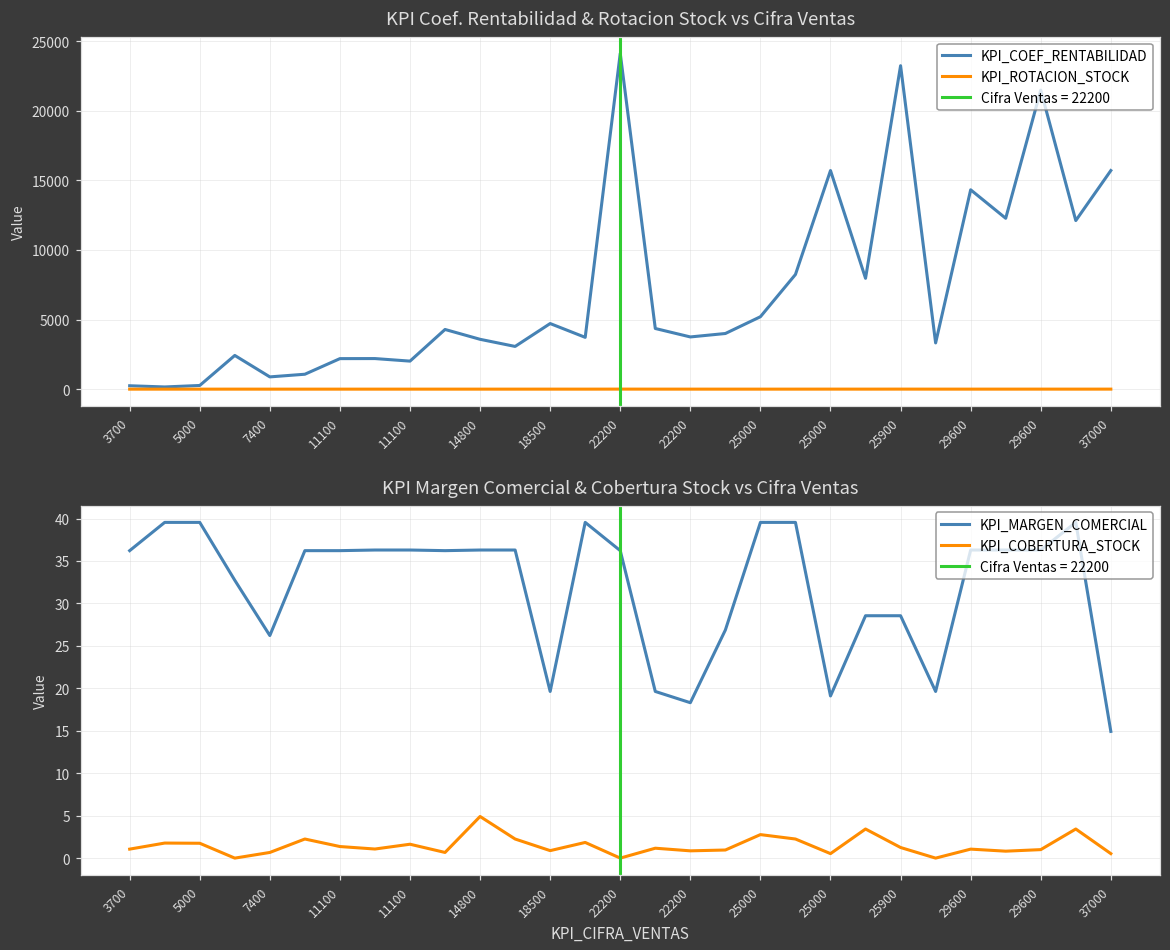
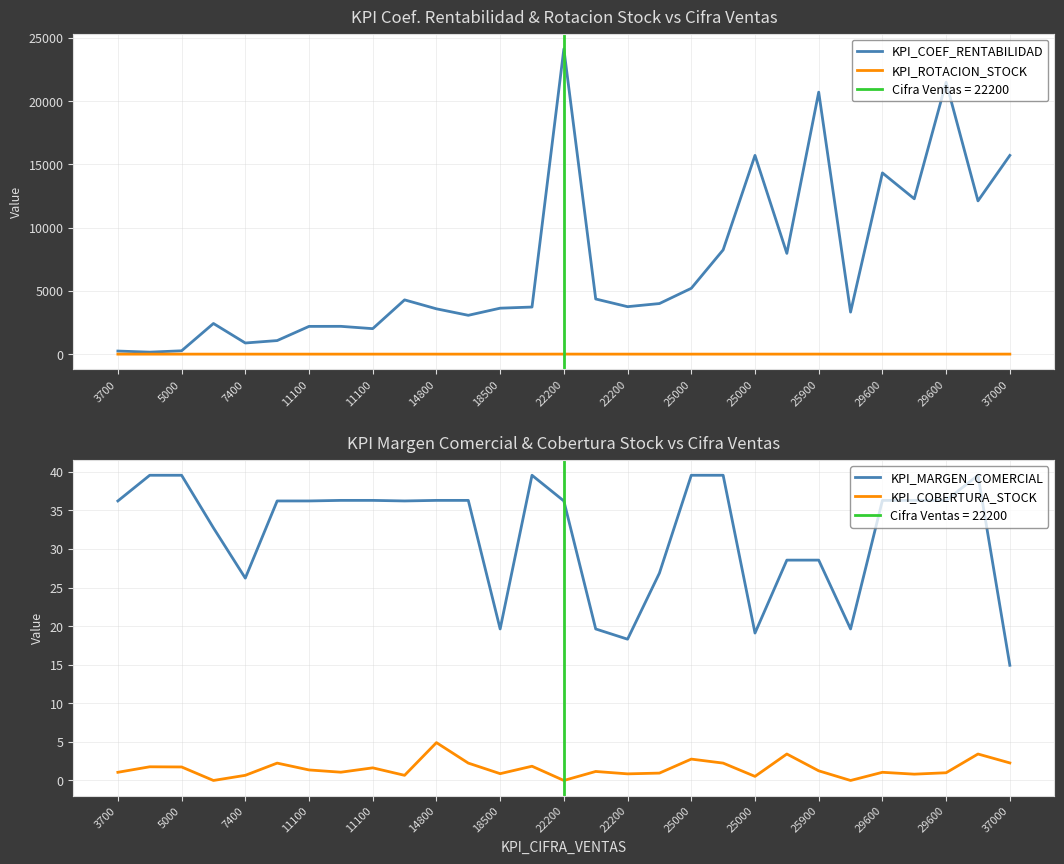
  {
    "KPI Coef. Rentabilidad & Rotacion Stock vs Cifra Ventas": {
      "KPI_COEF_RENTABILIDAD": {
        "3700": 200,
        "5000": 300,
        "7400": 900,
        "14800": 3600,
-       "18500": 4700,
-       "25900": 23200,
+       "18500": 3600,
+       "25900": 20700,
        "37000": 15700
      },
      "KPI_ROTACION_STOCK": {
        "3700": 0,
        "5000": 0,
        "7400": 0,
        "14800": 0,
        "18500": 0,
        "25900": 0,
        "37000": 0
      }
    },
    "KPI Margen Comercial & Cobertura Stock vs Cifra Ventas": {
      "KPI_MARGEN_COMERCIAL": {
        "3700": 36,
        "5000": 40,
        "7400": 26,
        "14800": 36,
        "18500": 20,
        "25900": 29,
        "37000": 15
      },
      "KPI_COBERTURA_STOCK": {
        "3700": 1,
        "5000": 2,
        "7400": 1,
        "14800": 5,
        "18500": 1,
        "25900": 1,
-       "37000": 1
+       "37000": 2
      }
    }
  }
